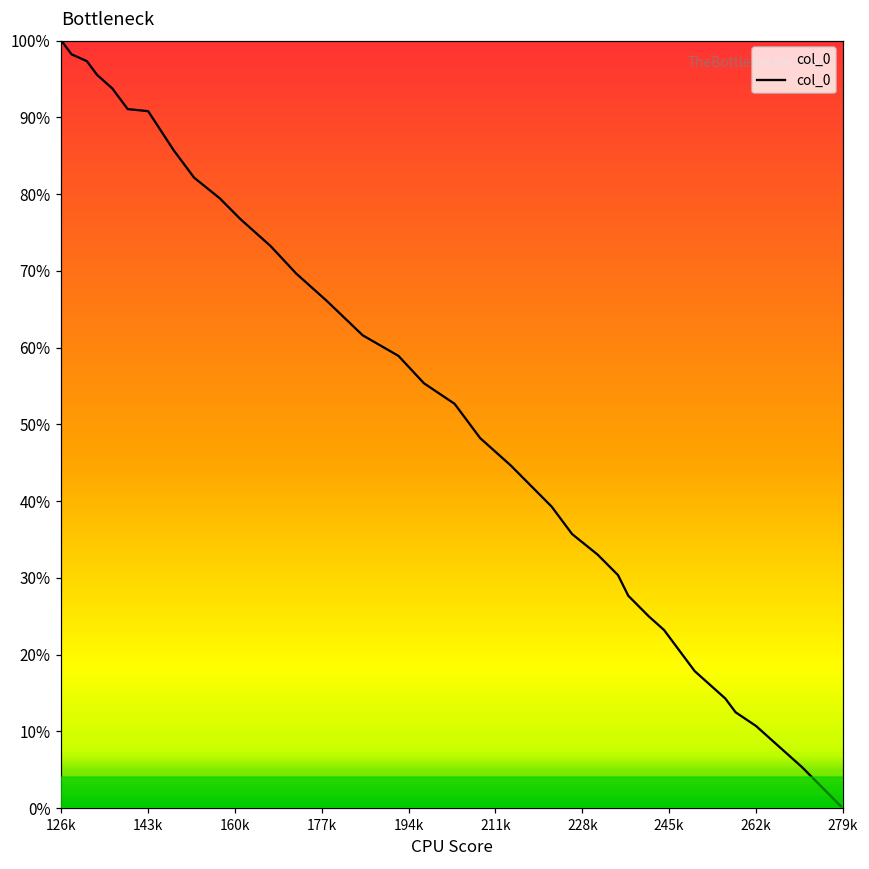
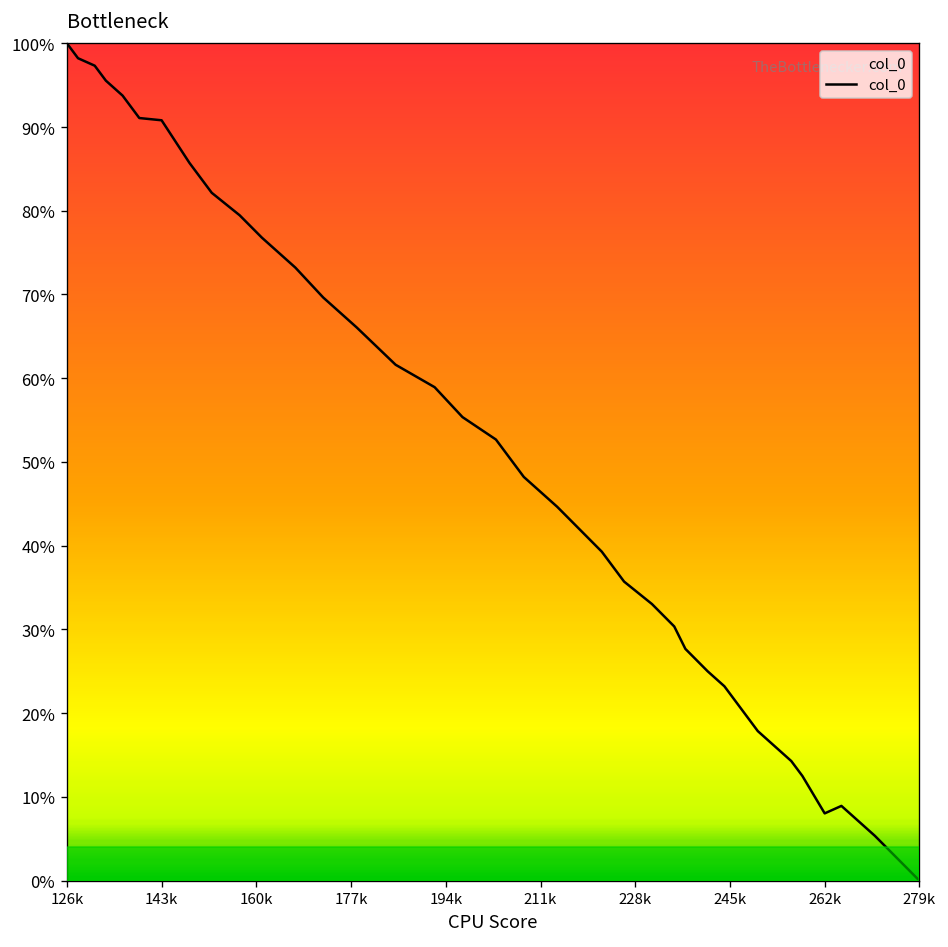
  {
    "126k": "100%",
    "143k": "91%",
-   "262k": "11%"
+   "262k": "8%"
  }
